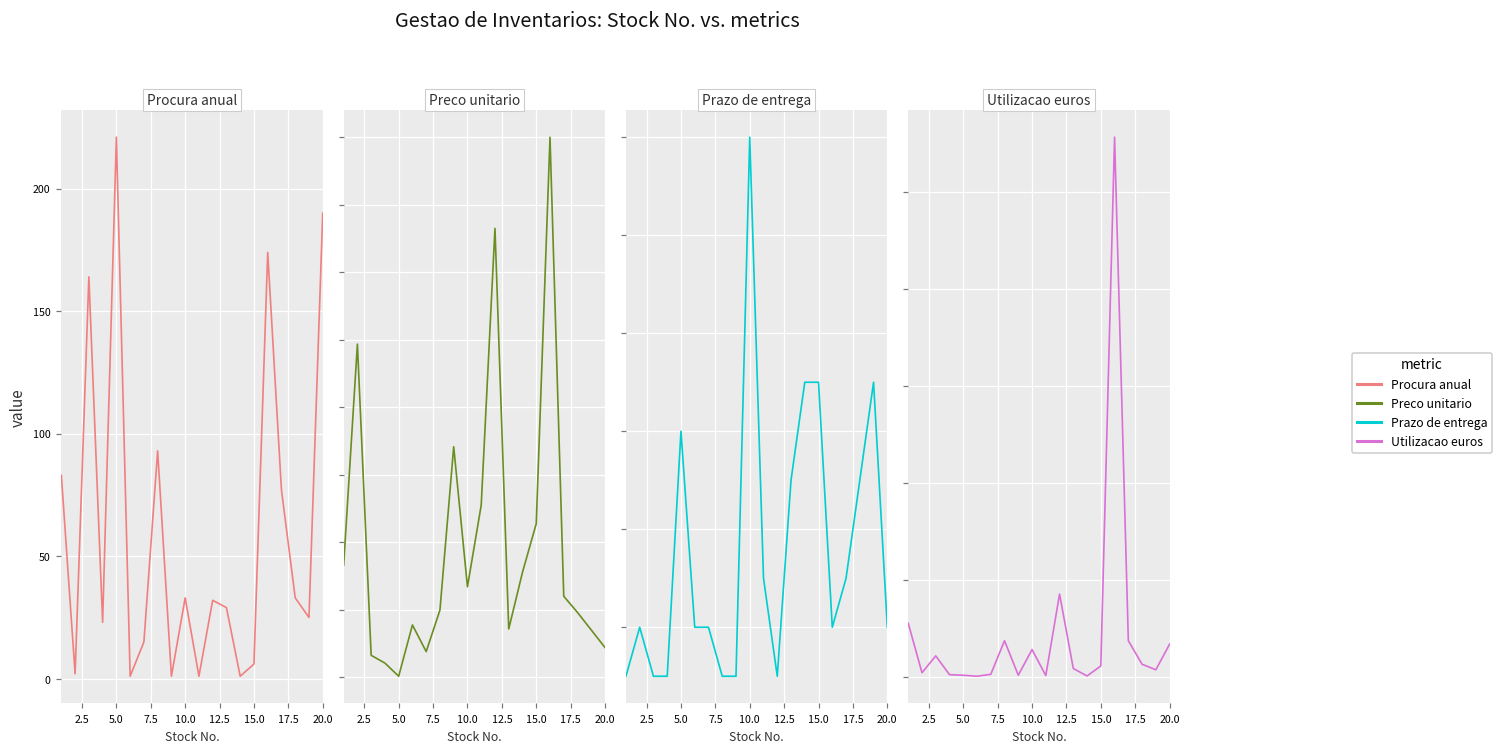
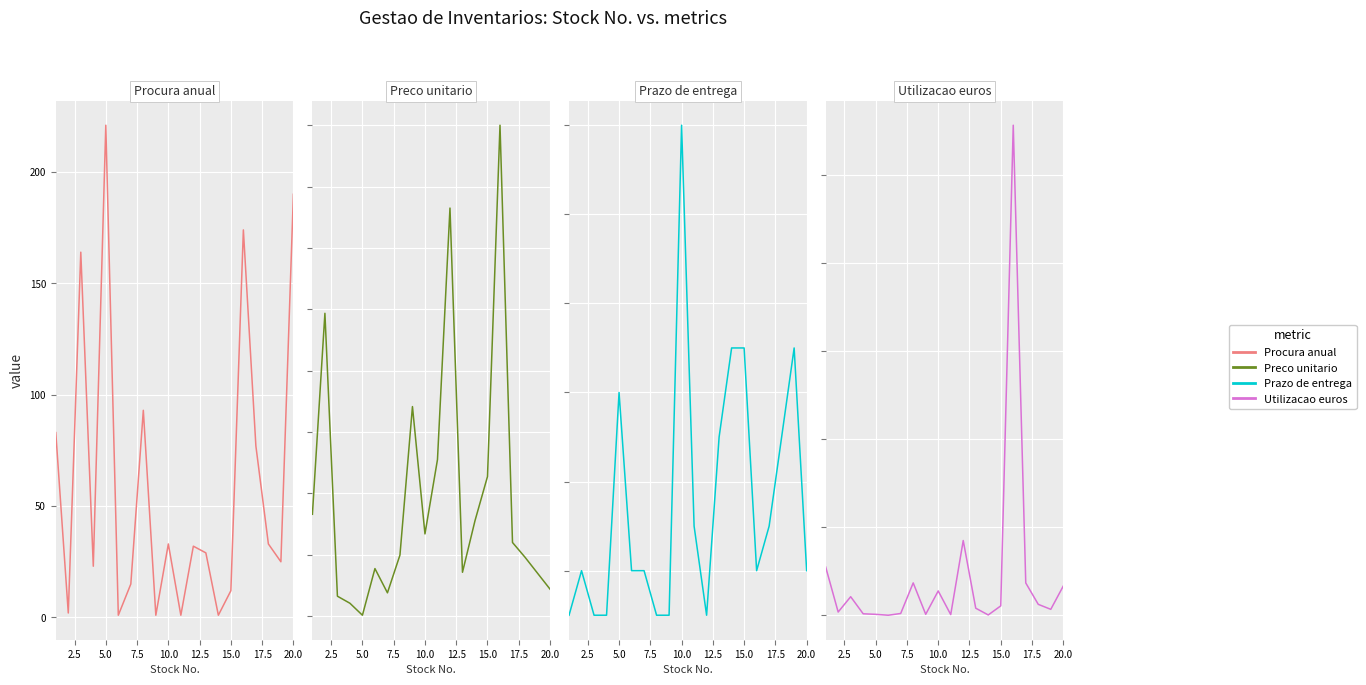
  {
    "Procura anual": {
      "5.0": 221,
      "10.0": 33,
-     "15.0": 6,
+     "15.0": 12,
      "20.0": 190
    }
  }
